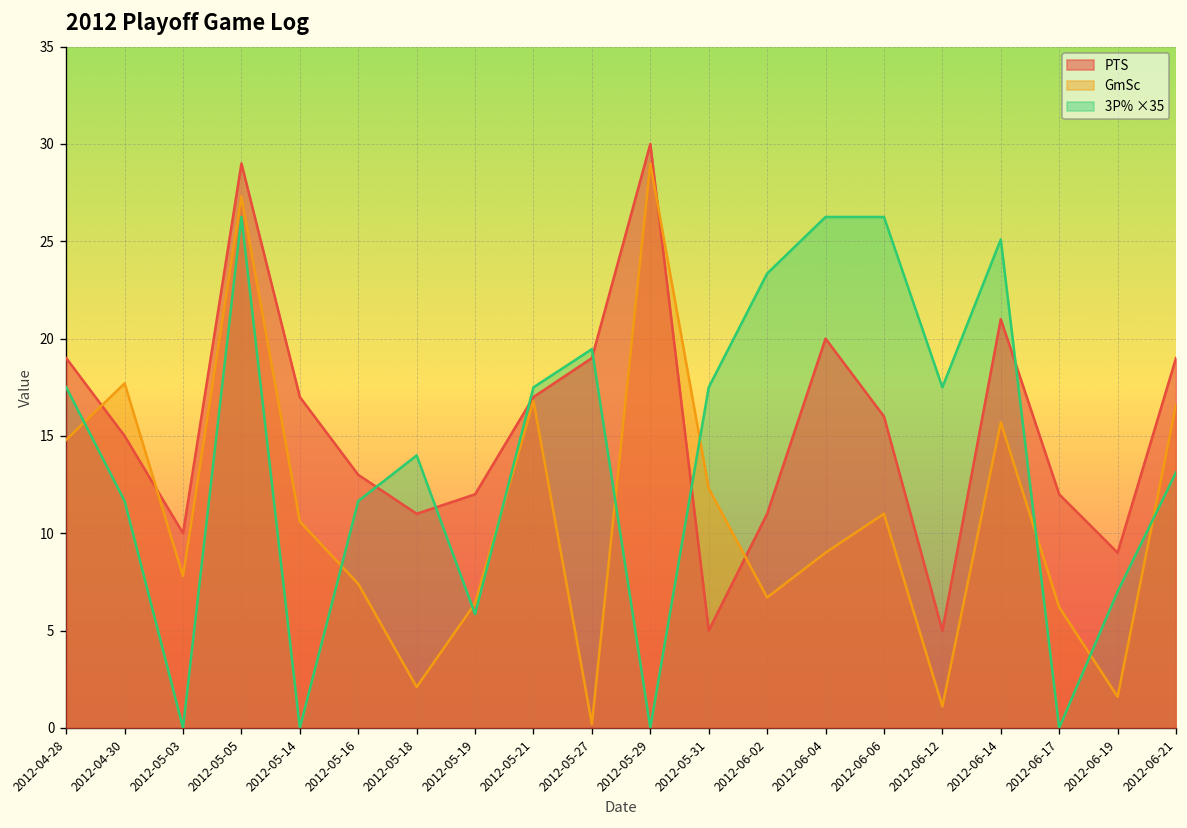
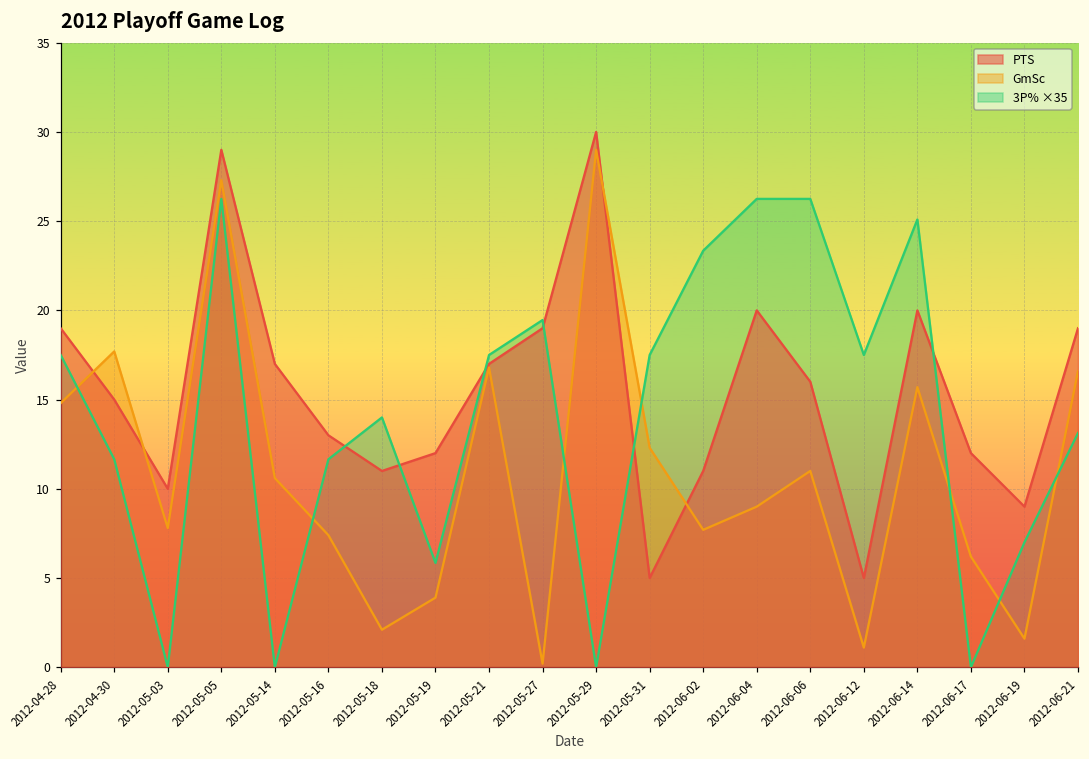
  {
    "PTS": {
      "2012-04-28": 19,
      "2012-04-30": 15,
      "2012-05-03": 10,
      "2012-05-05": 29,
      "2012-05-14": 17,
      "2012-05-16": 13,
      "2012-05-18": 11,
      "2012-05-19": 12,
      "2012-05-21": 17,
      "2012-05-27": 19,
      "2012-05-29": 30,
      "2012-05-31": 5,
      "2012-06-02": 11,
      "2012-06-04": 20,
      "2012-06-06": 16,
      "2012-06-12": 5,
-     "2012-06-14": 21,
+     "2012-06-14": 20,
      "2012-06-17": 12,
      "2012-06-19": 9,
      "2012-06-21": 19
    },
    "GmSc": {
      "2012-04-28": 14.8,
      "2012-04-30": 17.7,
      "2012-05-03": 7.8,
      "2012-05-05": 27.3,
      "2012-05-14": 10.6,
      "2012-05-16": 7.4,
      "2012-05-18": 2.1,
-     "2012-05-19": 6.4,
+     "2012-05-19": 3.9,
      "2012-05-21": 16.8,
      "2012-05-27": 0.2,
      "2012-05-29": 29.0,
      "2012-05-31": 12.3,
-     "2012-06-02": 6.7,
+     "2012-06-02": 7.7,
      "2012-06-04": 9.0,
      "2012-06-06": 11.0,
      "2012-06-12": 1.1,
      "2012-06-14": 15.7,
      "2012-06-17": 6.2,
      "2012-06-19": 1.6,
      "2012-06-21": 16.6
    },
    "3P% ×35": {
      "2012-04-28": 17.5,
      "2012-04-30": 11.7,
      "2012-05-03": 0.0,
      "2012-05-05": 26.3,
      "2012-05-14": 0.0,
      "2012-05-16": 11.7,
      "2012-05-18": 14.0,
      "2012-05-19": 5.8,
      "2012-05-21": 17.5,
      "2012-05-27": 19.5,
      "2012-05-29": 0.0,
      "2012-05-31": 17.5,
      "2012-06-02": 23.3,
      "2012-06-04": 26.3,
      "2012-06-06": 26.3,
      "2012-06-12": 17.5,
      "2012-06-14": 25.1,
      "2012-06-17": 0.0,
      "2012-06-19": 7.0,
      "2012-06-21": 13.1
    }
  }
